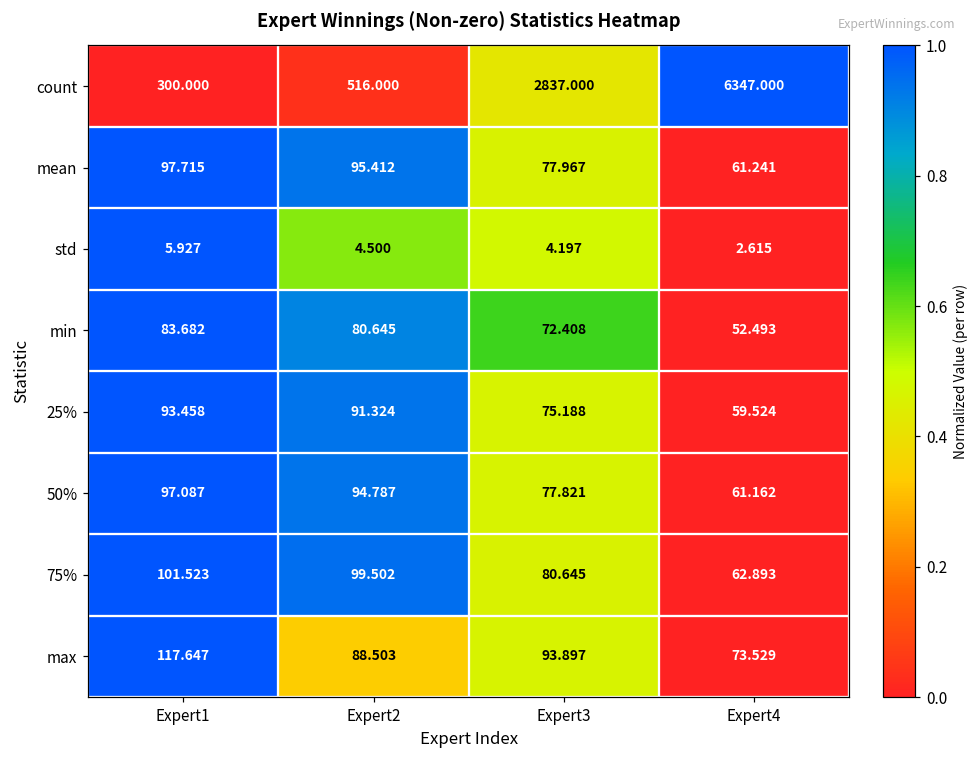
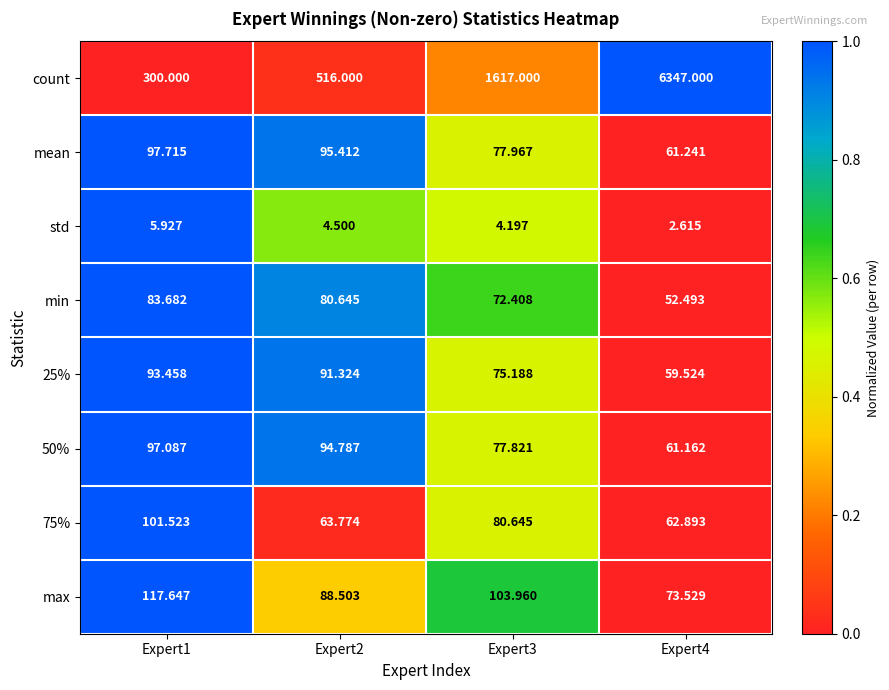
  {
    "count": {
      "Expert1": 300.000,
      "Expert2": 516.000,
-     "Expert3": 2837.000,
+     "Expert3": 1617.000,
      "Expert4": 6347.000
    },
    "mean": {
      "Expert1": 97.715,
      "Expert2": 95.412,
      "Expert3": 77.967,
      "Expert4": 61.241
    },
    "std": {
      "Expert1": 5.927,
      "Expert2": 4.500,
      "Expert3": 4.197,
      "Expert4": 2.615
    },
    "min": {
      "Expert1": 83.682,
      "Expert2": 80.645,
      "Expert3": 72.408,
      "Expert4": 52.493
    },
    "25%": {
      "Expert1": 93.458,
      "Expert2": 91.324,
      "Expert3": 75.188,
      "Expert4": 59.524
    },
    "50%": {
      "Expert1": 97.087,
      "Expert2": 94.787,
      "Expert3": 77.821,
      "Expert4": 61.162
    },
    "75%": {
      "Expert1": 101.523,
-     "Expert2": 99.502,
+     "Expert2": 63.774,
      "Expert3": 80.645,
      "Expert4": 62.893
    },
    "max": {
      "Expert1": 117.647,
      "Expert2": 88.503,
-     "Expert3": 93.897,
+     "Expert3": 103.960,
      "Expert4": 73.529
    }
  }
